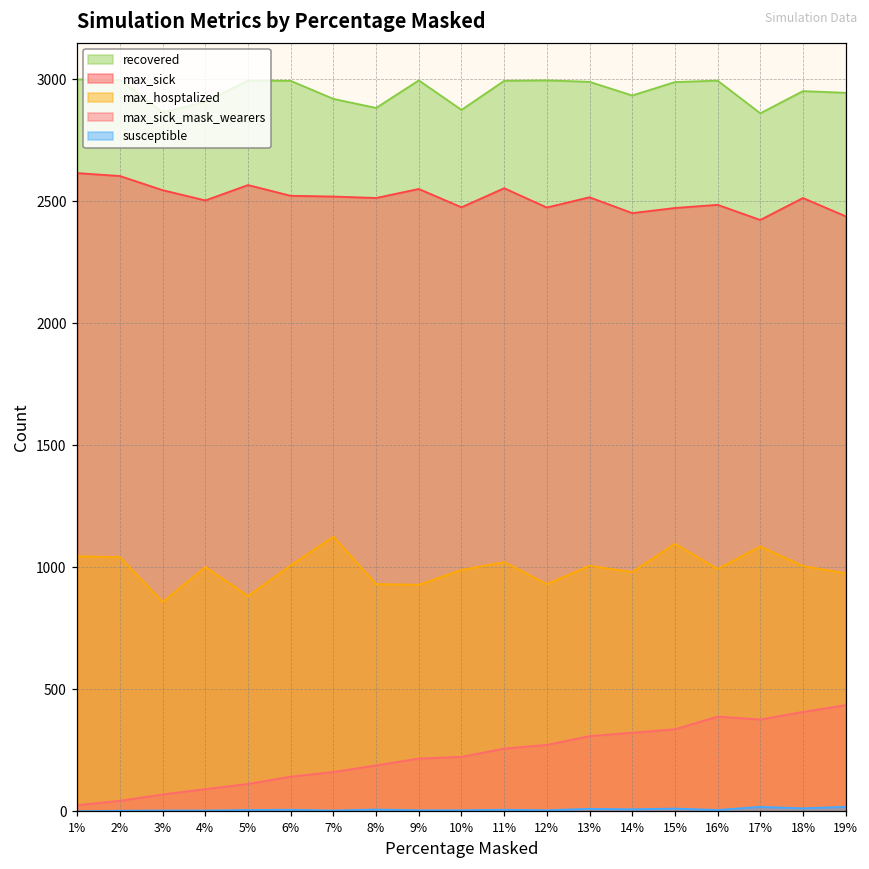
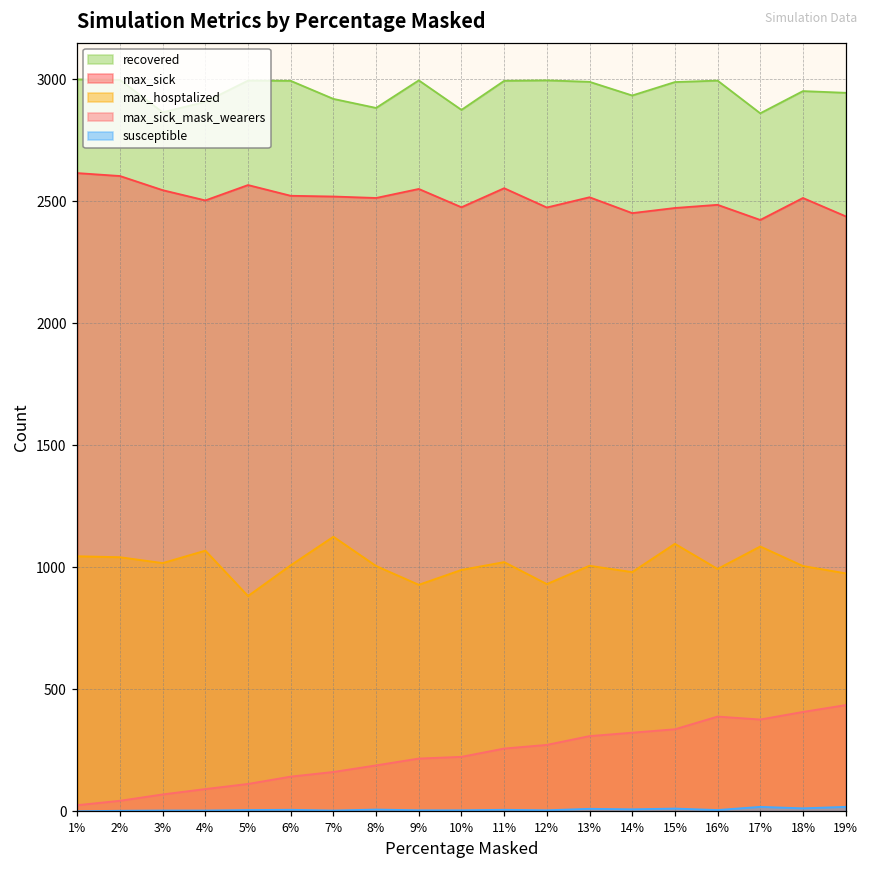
  {
    "recovered": {
      "1%": 3000,
      "6%": 2990,
      "7%": 2920,
      "8%": 2880,
      "9%": 3000,
      "10%": 2880,
      "11%": 2990,
      "12%": 3000,
      "13%": 2990,
      "14%": 2930,
      "15%": 2990,
      "16%": 3000,
      "17%": 2860,
      "18%": 2950,
      "19%": 2950
    },
    "max_hosptalized": {
      "1%": 1050,
      "2%": 1040,
-     "3%": 860,
-     "4%": 1000,
+     "3%": 1020,
+     "4%": 1070,
      "5%": 880,
      "6%": 1010,
      "7%": 1130,
-     "8%": 930,
+     "8%": 1010,
      "9%": 930,
      "10%": 990,
      "11%": 1020,
      "12%": 930,
      "13%": 1010,
      "14%": 980,
      "15%": 1100,
      "16%": 990,
      "17%": 1090,
      "18%": 1010,
      "19%": 980
    },
    "susceptible": {
      "1%": 0,
      "2%": 0,
      "3%": 0,
      "4%": 0,
      "5%": 10,
      "6%": 10,
      "7%": 0,
      "8%": 10,
      "9%": 10,
      "10%": 10,
      "11%": 10,
      "12%": 10,
      "13%": 10,
      "14%": 10,
      "15%": 10,
      "16%": 10,
      "17%": 20,
      "18%": 10,
      "19%": 20
    }
  }
